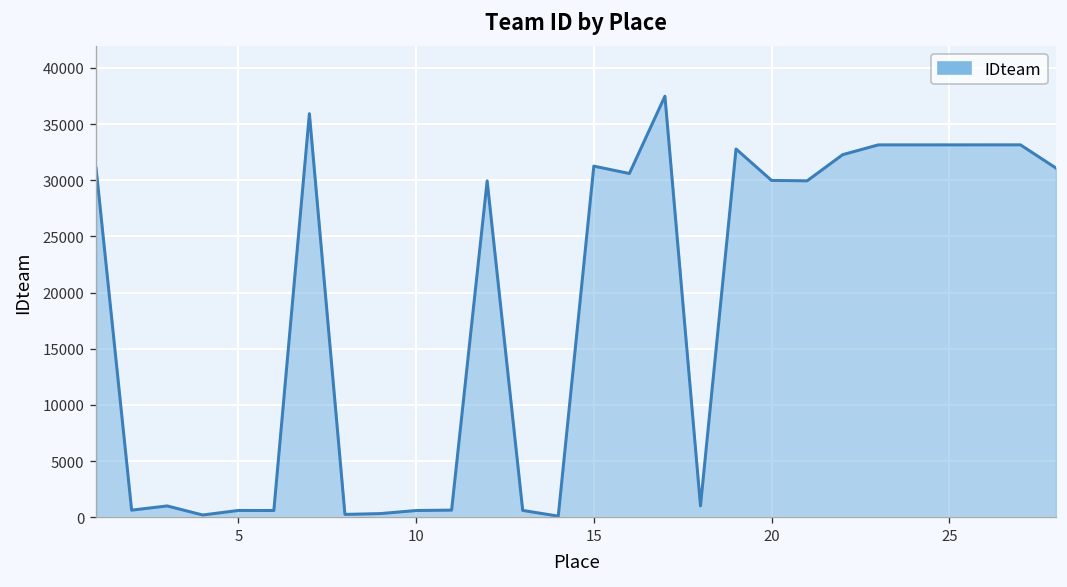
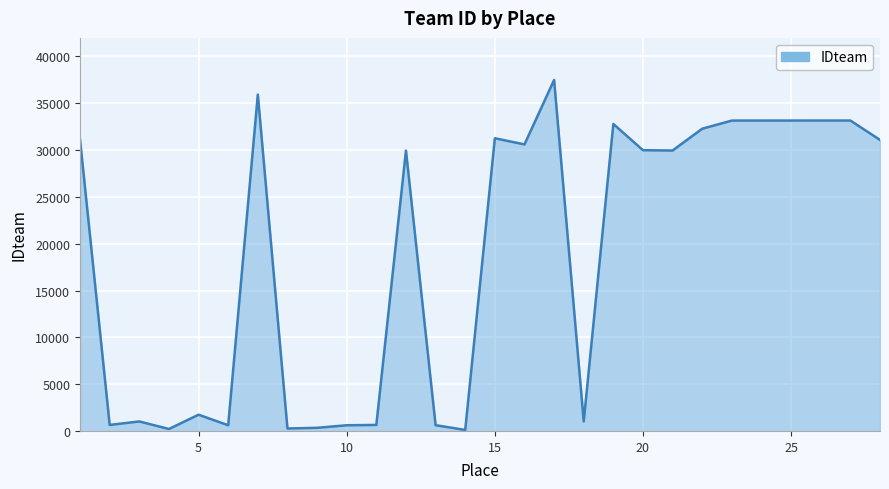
  {
-   "5": 1000,
+   "5": 2000,
    "10": 1000,
    "15": 31000,
    "20": 30000,
    "25": 33000
  }
